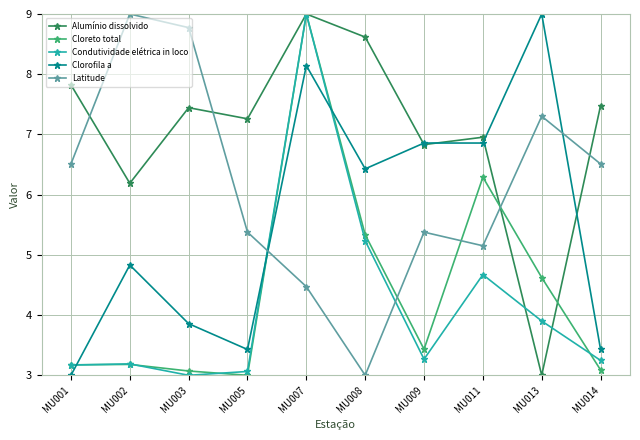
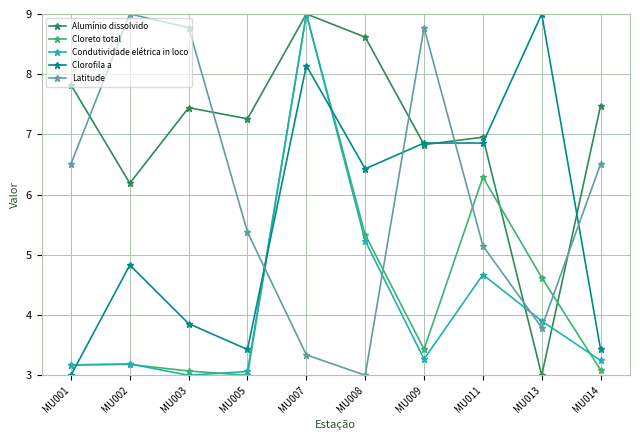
  {
    "Latitude": {
      "MU001": 6.5,
      "MU002": 9.0,
      "MU005": 5.4,
-     "MU007": 4.5,
+     "MU007": 3.3,
      "MU008": 3.0,
-     "MU009": 5.4,
+     "MU009": 8.8,
      "MU011": 5.2,
-     "MU013": 7.3,
+     "MU013": 3.8,
      "MU014": 6.5
    }
  }
